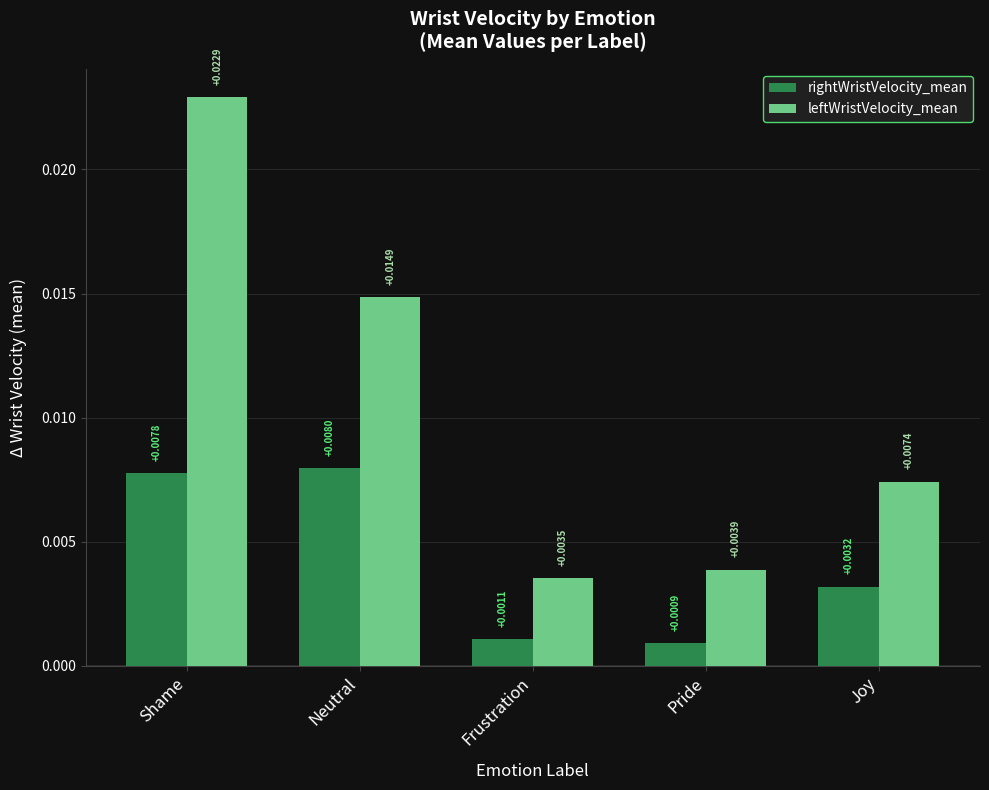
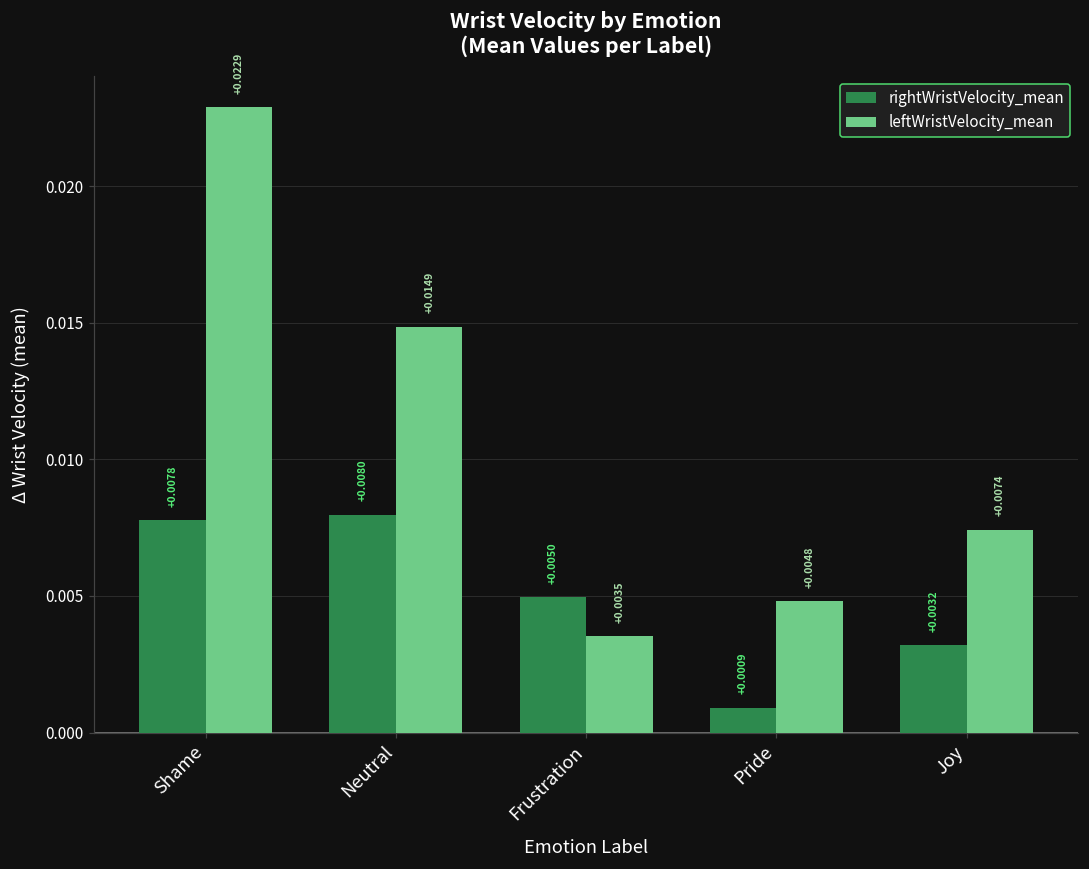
  {
    "rightWristVelocity_mean": {
      "Shame": "+0.0078",
      "Neutral": "+0.0080",
-     "Frustration": "+0.0011",
+     "Frustration": "+0.0050",
      "Pride": "+0.0009",
      "Joy": "+0.0032"
    },
    "leftWristVelocity_mean": {
      "Shame": "+0.0229",
      "Neutral": "+0.0149",
      "Frustration": "+0.0035",
-     "Pride": "+0.0039",
+     "Pride": "+0.0048",
      "Joy": "+0.0074"
    }
  }
